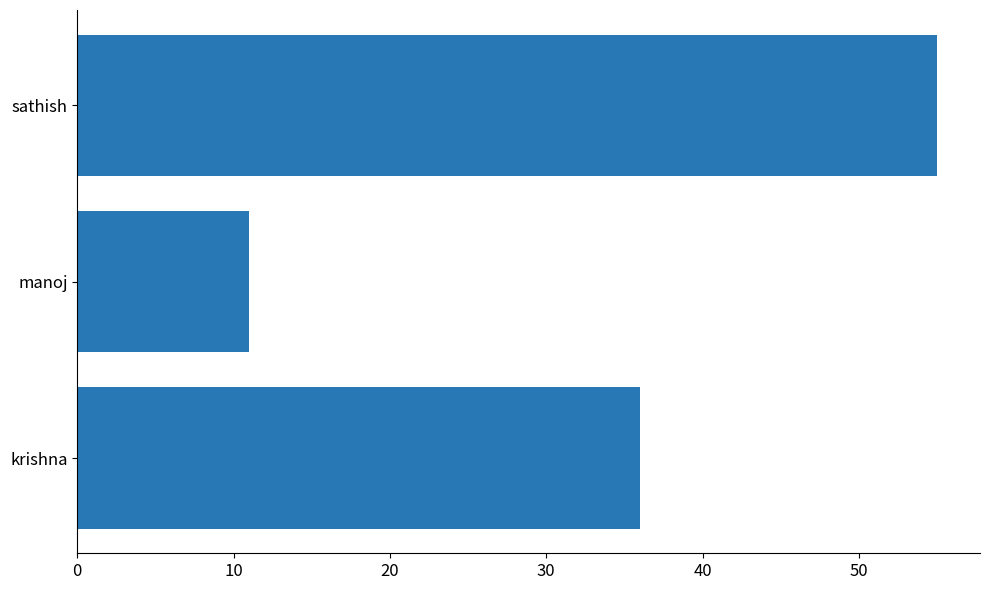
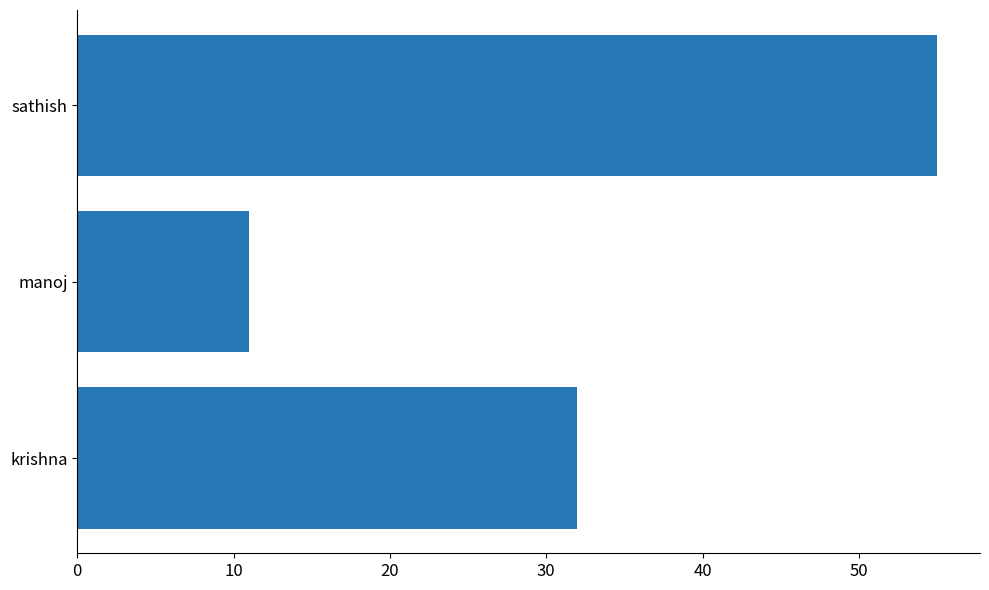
  {
    "sathish": 55,
    "manoj": 11,
-   "krishna": 36
+   "krishna": 32
  }
